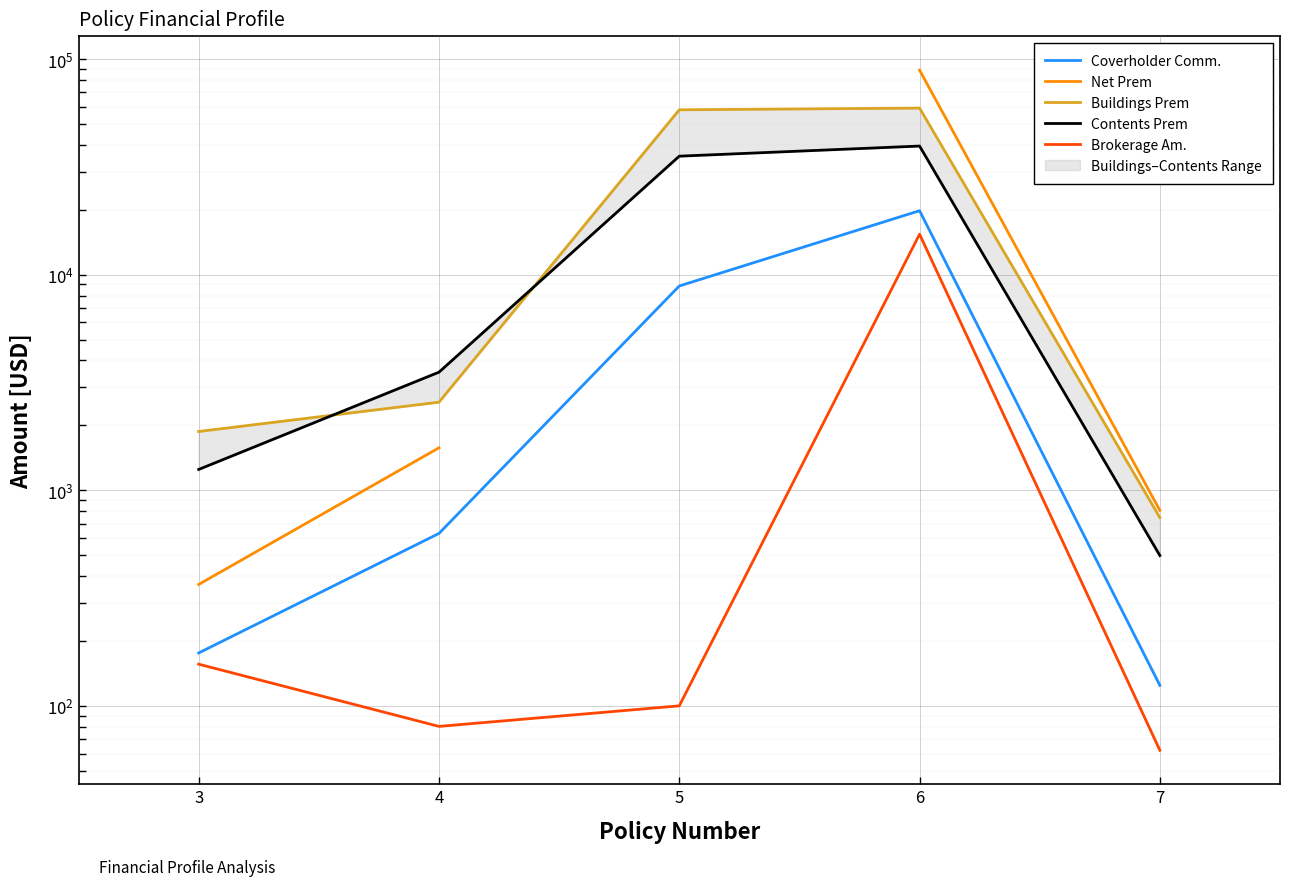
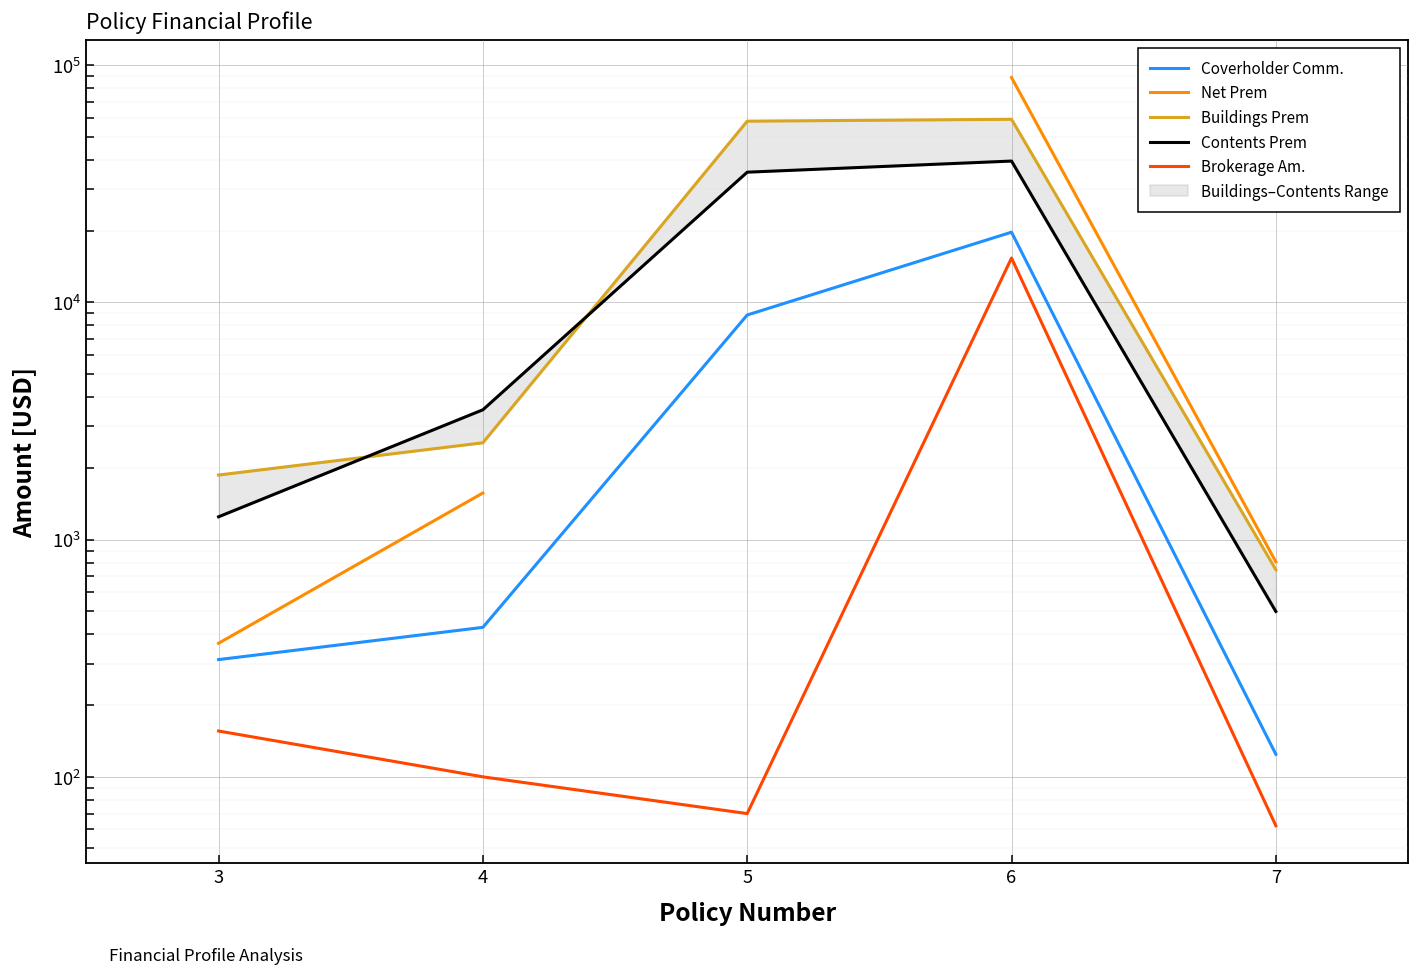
  {
    "Coverholder Comm.": {
-     "3": 180,
-     "4": 630,
+     "3": 310,
+     "4": 430,
      "5": 8900,
      "6": 20000,
      "7": 120
    },
    "Contents Prem": {
      "3": 1200,
      "5": 35000,
      "6": 39000,
      "7": 500
    },
    "Brokerage Am.": {
      "3": 160,
-     "4": 80,
-     "5": 100,
+     "4": 100,
+     "5": 70,
      "6": 15000,
      "7": 62
    }
  }
